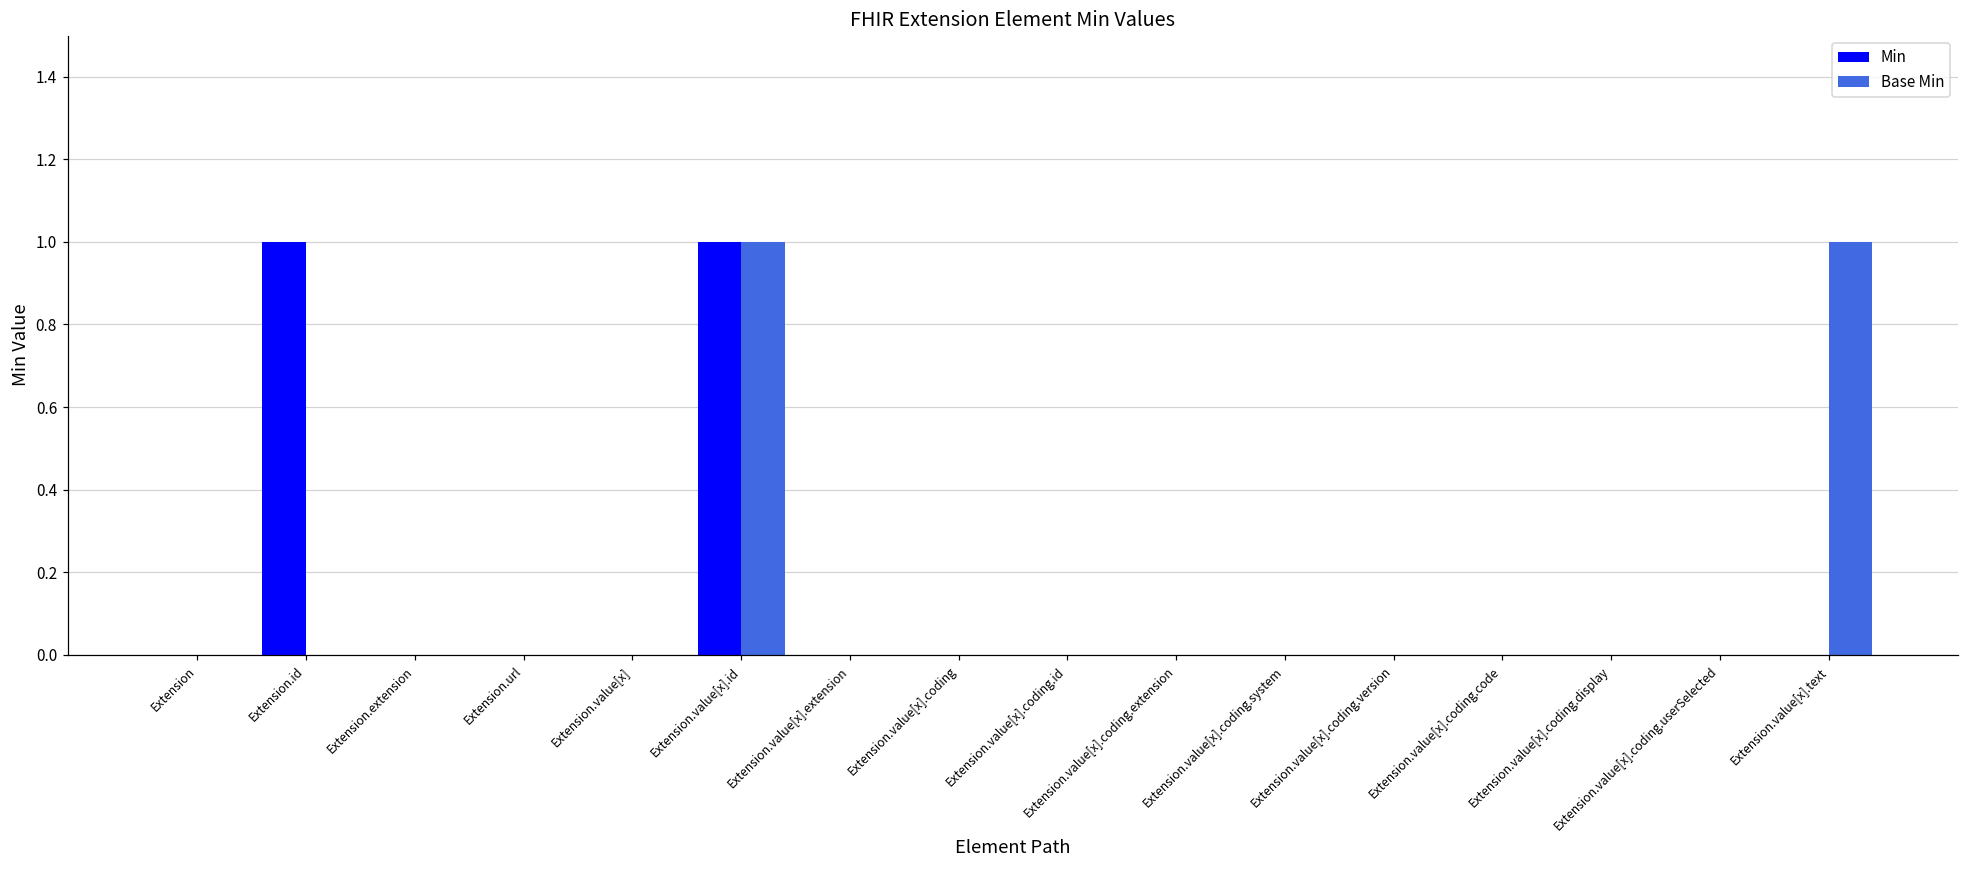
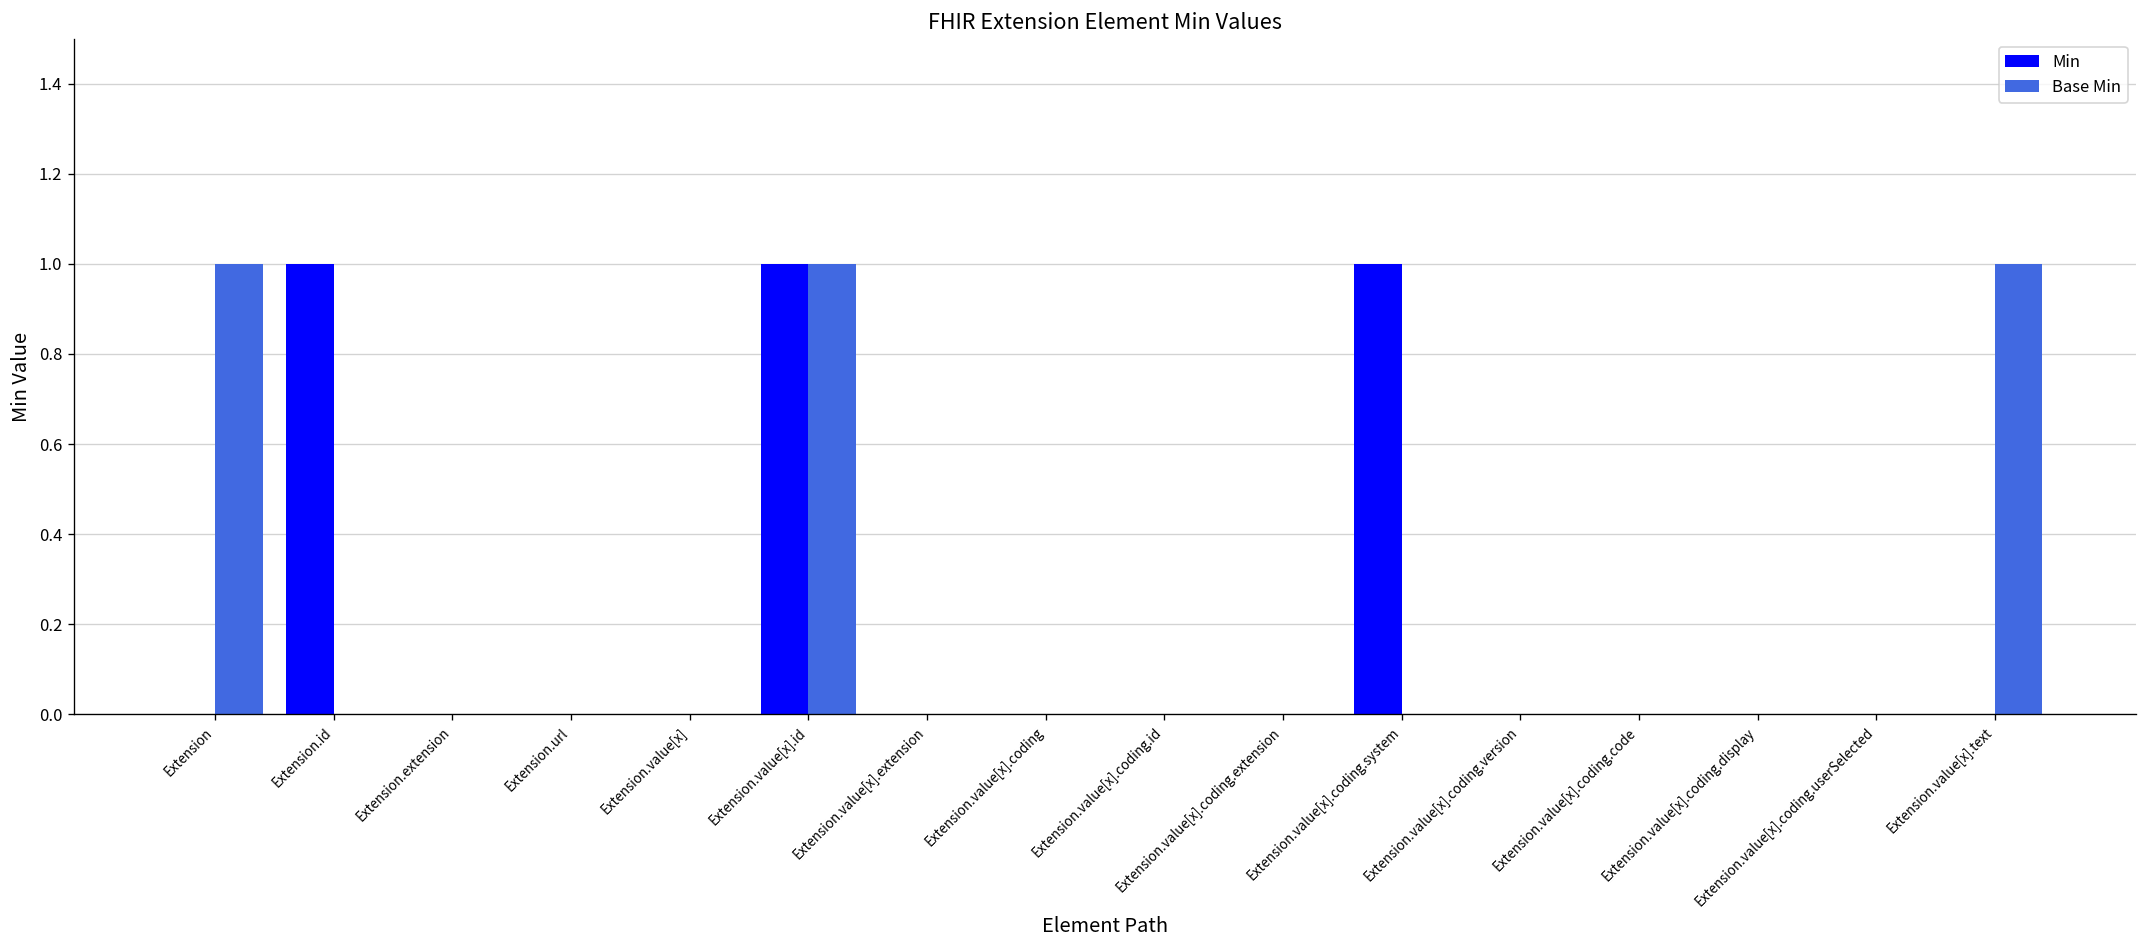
  {
    "Min": {
      "Extension": 0,
      "Extension.id": 1,
      "Extension.extension": 0,
      "Extension.url": 0,
      "Extension.value[x]": 0,
      "Extension.value[x].id": 1,
      "Extension.value[x].extension": 0,
      "Extension.value[x].coding": 0,
      "Extension.value[x].coding.id": 0,
      "Extension.value[x].coding.extension": 0,
-     "Extension.value[x].coding.system": 0,
+     "Extension.value[x].coding.system": 1,
      "Extension.value[x].coding.version": 0,
      "Extension.value[x].coding.code": 0,
      "Extension.value[x].coding.display": 0,
      "Extension.value[x].coding.userSelected": 0,
      "Extension.value[x].text": 0
    },
    "Base Min": {
-     "Extension": 0,
+     "Extension": 1,
      "Extension.id": 0,
      "Extension.extension": 0,
      "Extension.url": 0,
      "Extension.value[x]": 0,
      "Extension.value[x].id": 1,
      "Extension.value[x].extension": 0,
      "Extension.value[x].coding": 0,
      "Extension.value[x].coding.id": 0,
      "Extension.value[x].coding.extension": 0,
      "Extension.value[x].coding.system": 0,
      "Extension.value[x].coding.version": 0,
      "Extension.value[x].coding.code": 0,
      "Extension.value[x].coding.display": 0,
      "Extension.value[x].coding.userSelected": 0,
      "Extension.value[x].text": 1
    }
  }
